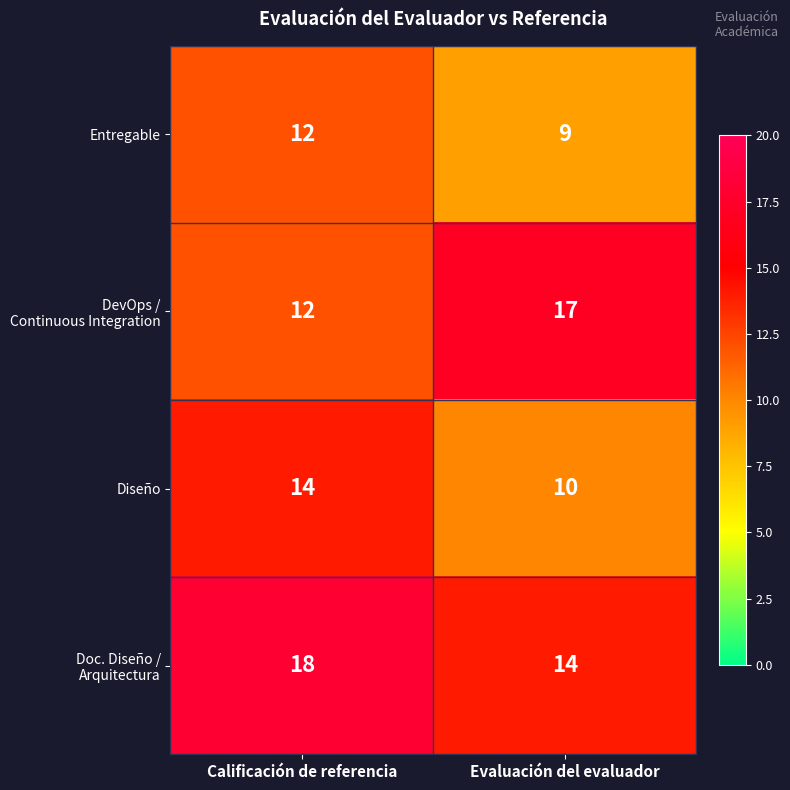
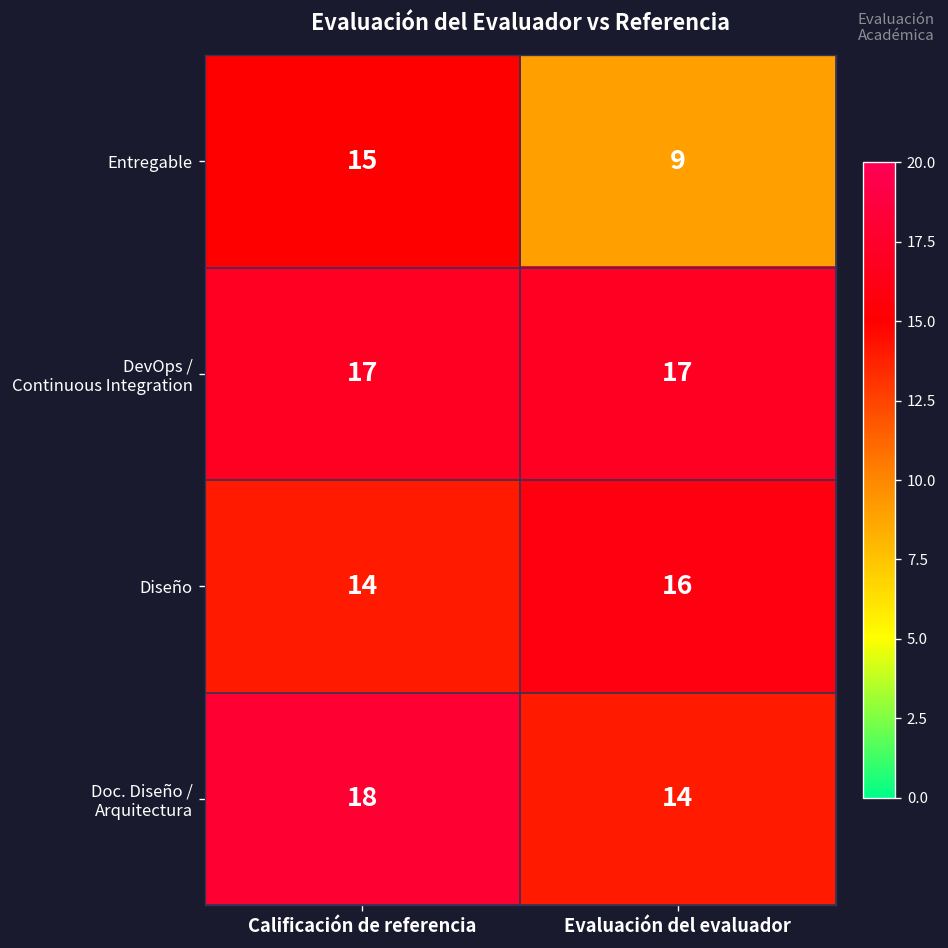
  {
    "Entregable": {
-     "Calificación de referencia": 12,
+     "Calificación de referencia": 15,
      "Evaluación del evaluador": 9
    },
    "DevOps / Continuous Integration": {
-     "Calificación de referencia": 12,
+     "Calificación de referencia": 17,
      "Evaluación del evaluador": 17
    },
    "Diseño": {
      "Calificación de referencia": 14,
-     "Evaluación del evaluador": 10
+     "Evaluación del evaluador": 16
    },
    "Doc. Diseño / Arquitectura": {
      "Calificación de referencia": 18,
      "Evaluación del evaluador": 14
    }
  }
